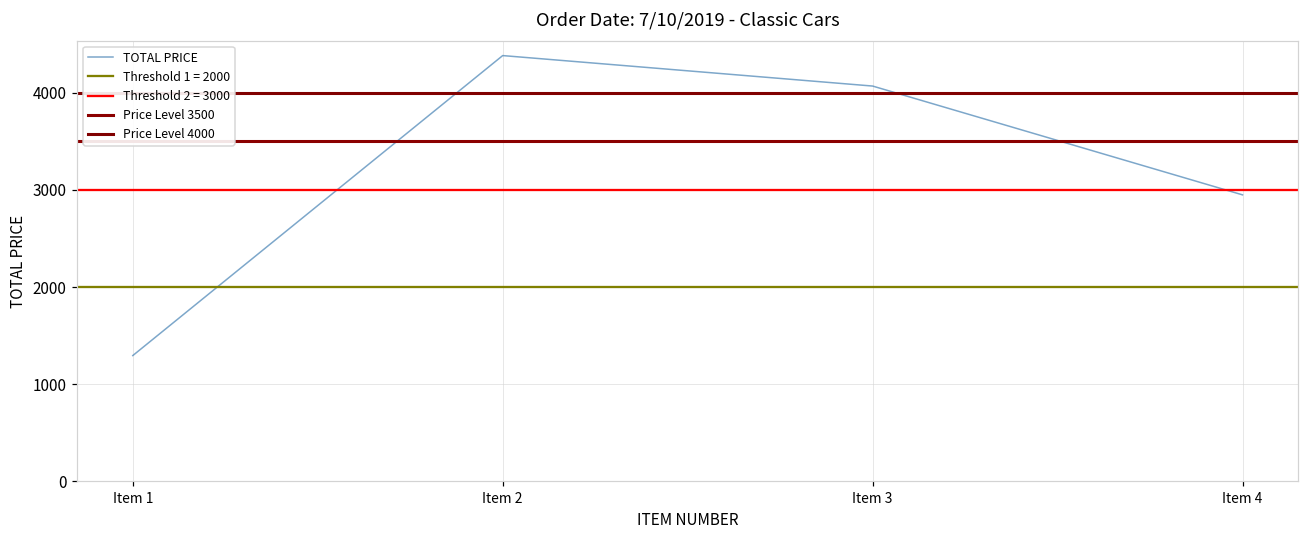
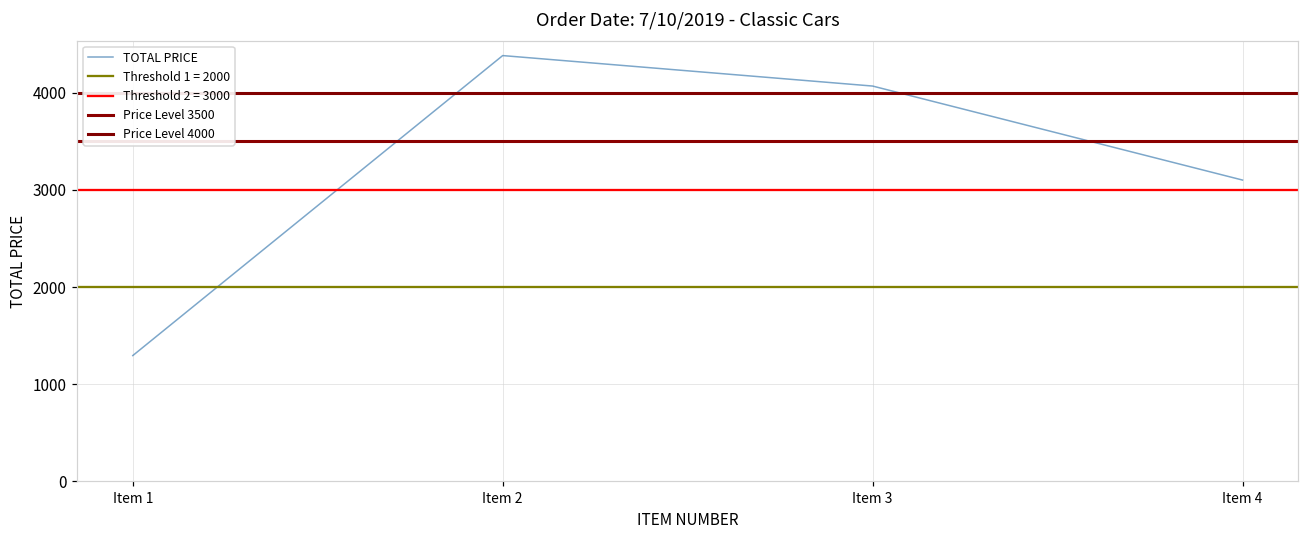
  {
    "Item 1": 1300,
    "Item 2": 4400,
    "Item 3": 4100,
-   "Item 4": 2900
+   "Item 4": 3100
  }
